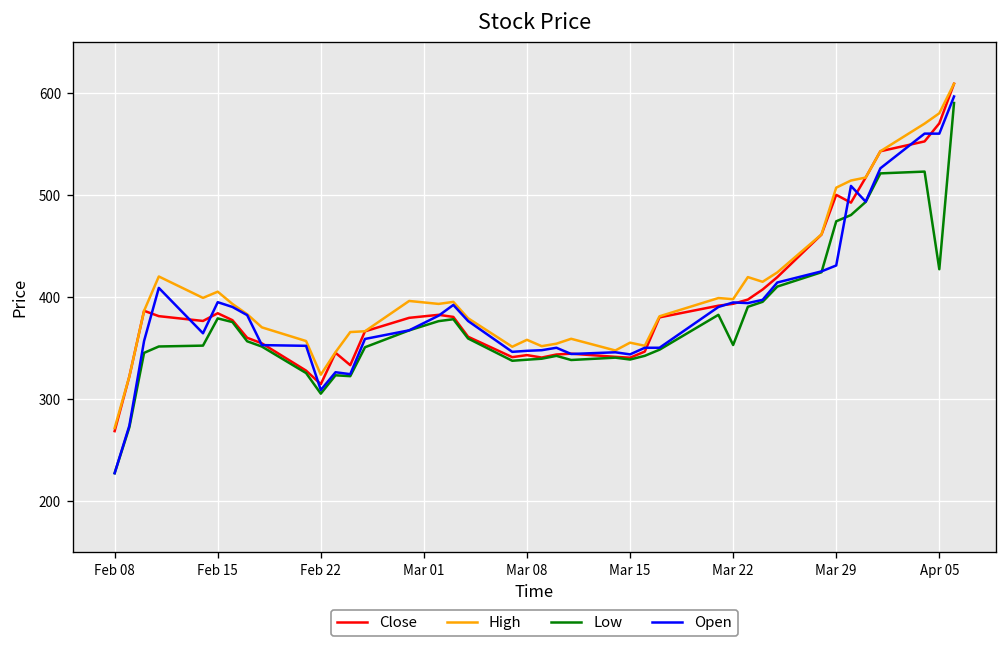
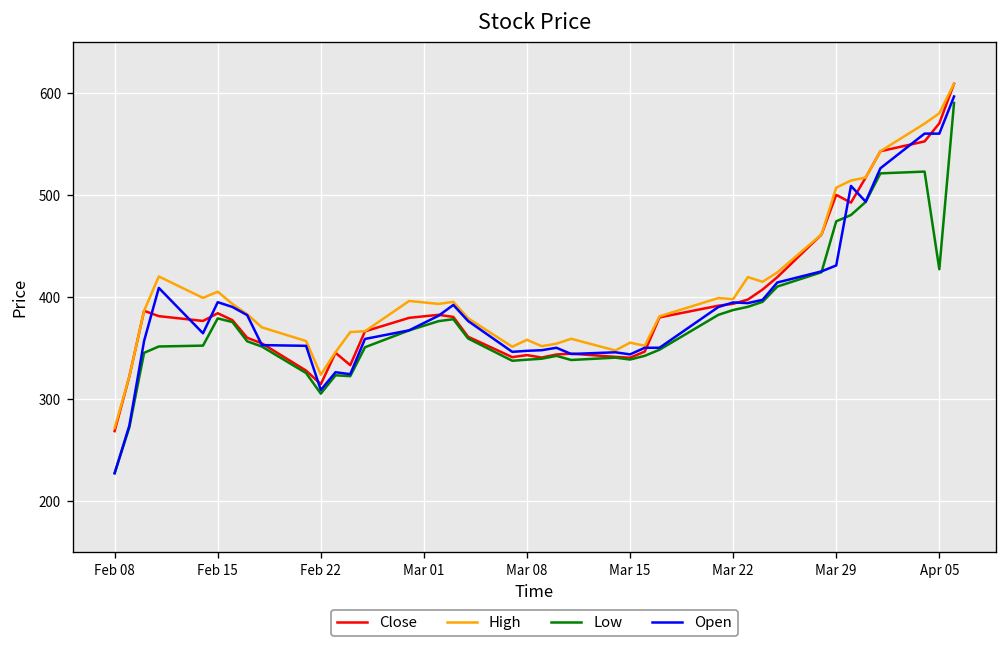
  {
    "Close": {
      "Feb 15": 380,
      "Feb 22": 310,
      "Mar 08": 340,
      "Mar 29": 500,
      "Apr 05": 570
    },
    "High": {
      "Feb 15": 410,
      "Feb 22": 320,
      "Mar 08": 360,
      "Mar 15": 360,
      "Mar 22": 400,
      "Mar 29": 510,
      "Apr 05": 580
    },
    "Low": {
      "Feb 15": 380,
      "Feb 22": 310,
      "Mar 08": 340,
-     "Mar 22": 350,
+     "Mar 22": 390,
      "Mar 29": 470,
      "Apr 05": 430
    },
    "Open": {
      "Feb 15": 390,
      "Feb 22": 310,
      "Mar 08": 350,
      "Mar 15": 340,
      "Mar 29": 430,
      "Apr 05": 560
    }
  }
